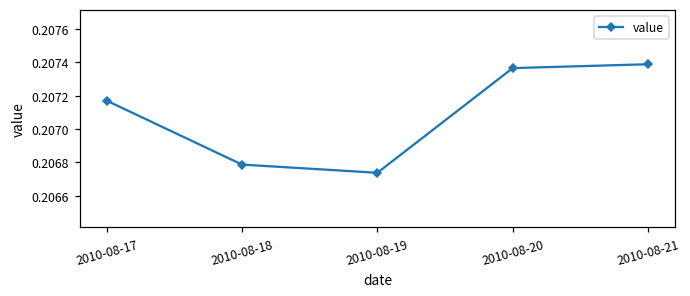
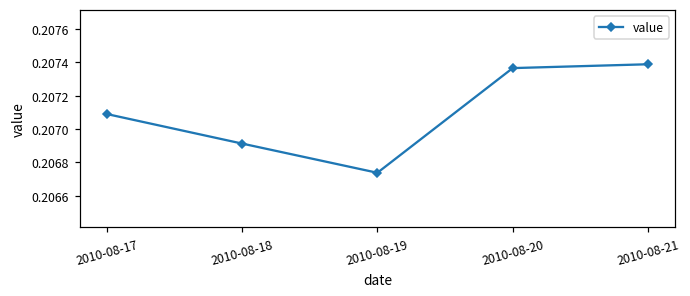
  {
-   "2010-08-17": 0.20717,
-   "2010-08-18": 0.20679,
+   "2010-08-17": 0.20709,
+   "2010-08-18": 0.20691,
    "2010-08-19": 0.20674,
    "2010-08-20": 0.20737,
    "2010-08-21": 0.20739
  }
